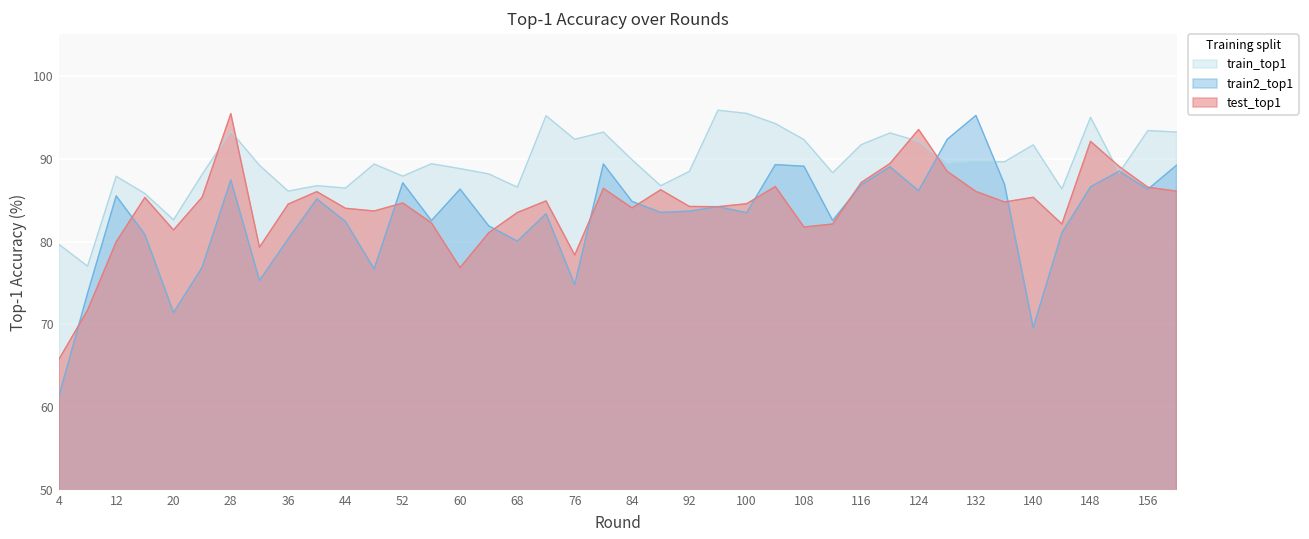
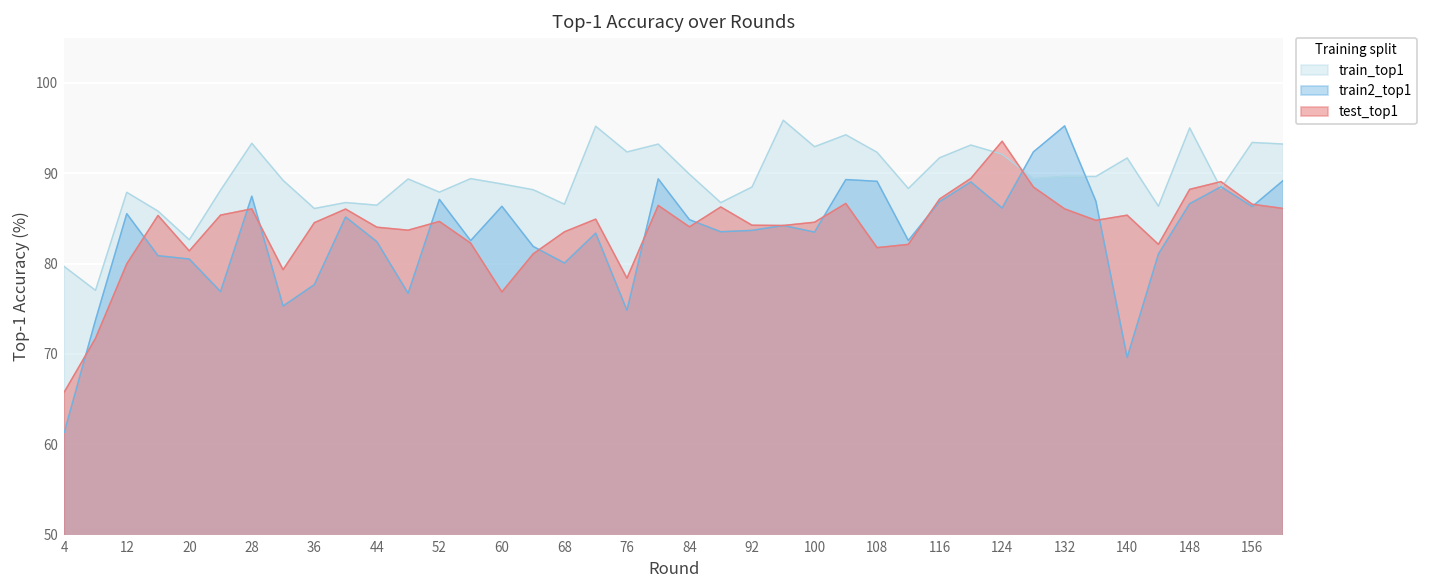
  {
    "train_top1": {
      "4": 80,
      "12": 88,
      "20": 83,
      "28": 93,
      "36": 86,
      "44": 86,
      "52": 88,
      "60": 89,
      "68": 87,
      "76": 92,
      "84": 90,
      "92": 88,
-     "100": 95,
+     "100": 93,
      "108": 92,
      "116": 92,
      "124": 92,
      "132": 90,
      "140": 92,
      "148": 95,
      "156": 93
    },
    "train2_top1": {
      "4": 61,
      "12": 86,
-     "20": 71,
+     "20": 80,
      "28": 87,
-     "36": 80,
+     "36": 78,
      "44": 82,
      "52": 87,
      "60": 86,
      "68": 80,
      "76": 75,
      "84": 85,
      "92": 84,
      "100": 83,
      "108": 89,
      "124": 86,
      "132": 95,
      "140": 70,
      "148": 87
    },
    "test_top1": {
      "4": 66,
      "12": 80,
      "20": 81,
-     "28": 95,
+     "28": 86,
      "36": 85,
      "44": 84,
      "52": 85,
      "60": 77,
      "68": 84,
      "76": 78,
      "84": 84,
      "92": 84,
      "100": 85,
      "108": 82,
      "124": 94,
      "132": 86,
      "140": 85,
-     "148": 92
+     "148": 88
    }
  }
